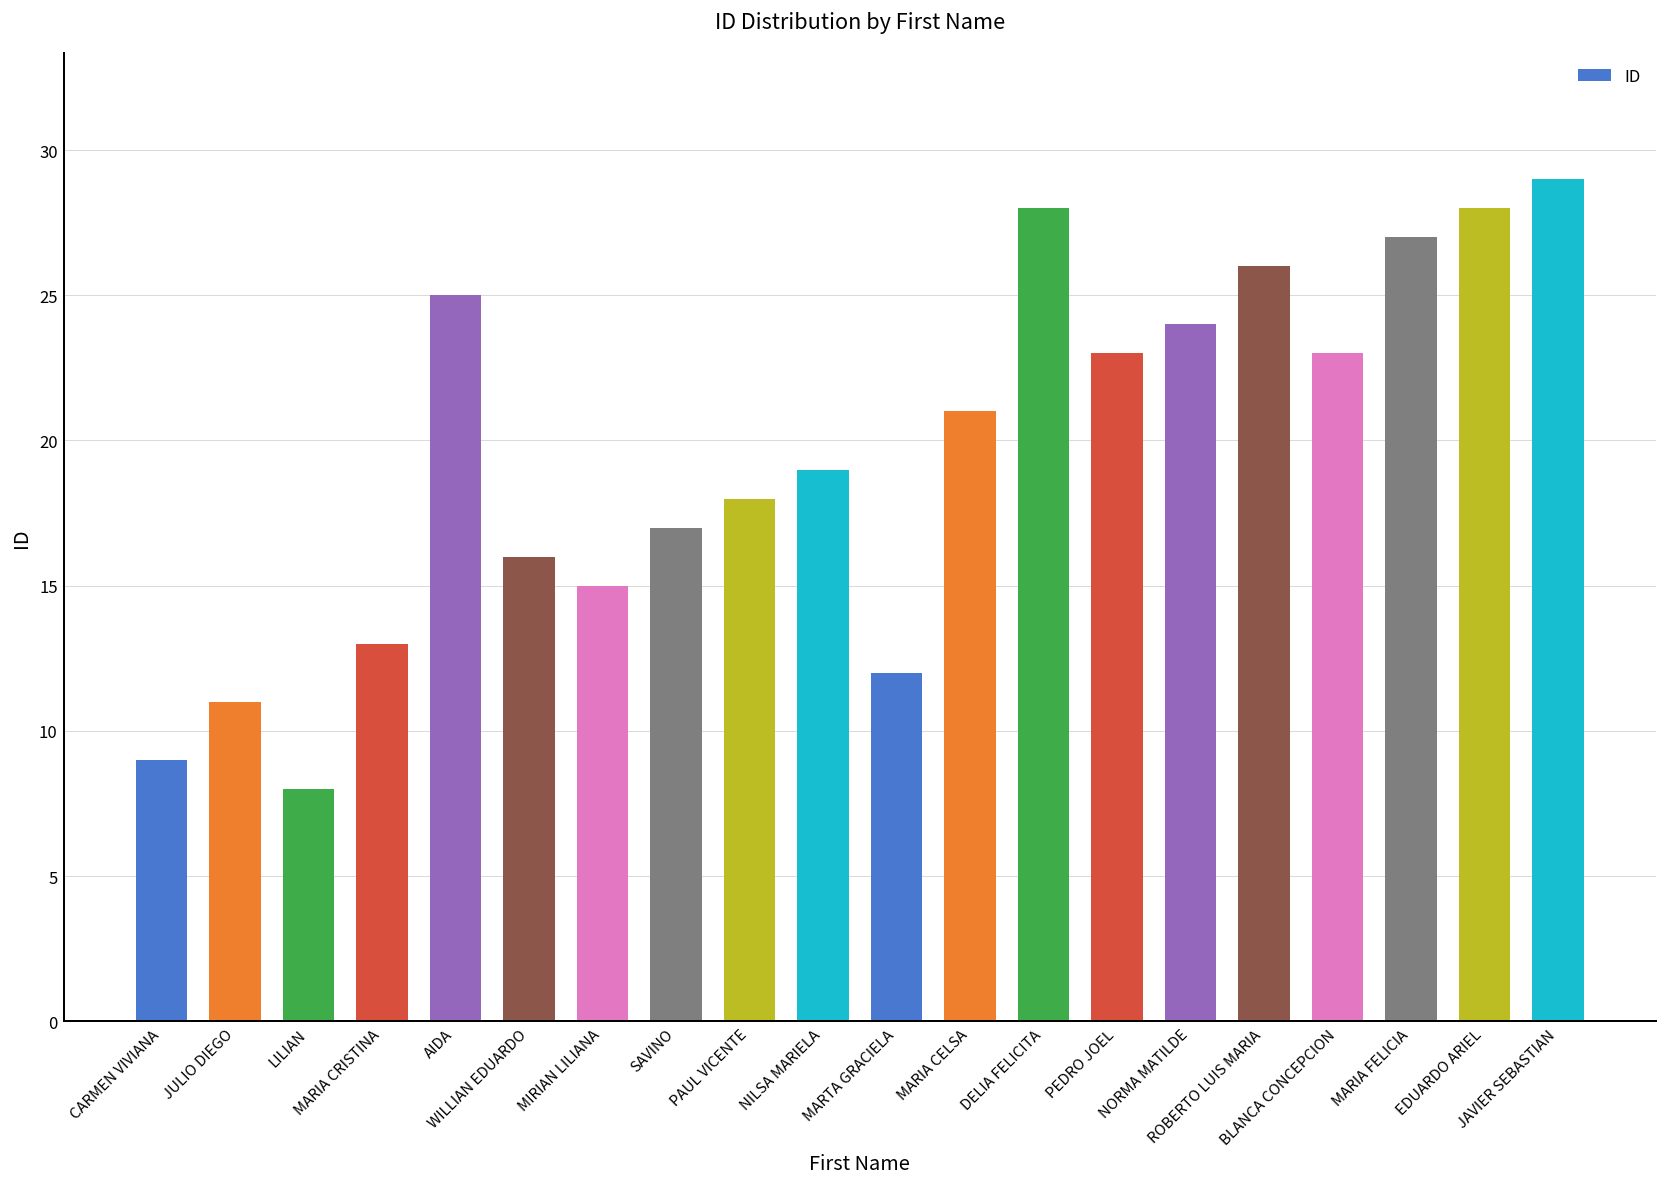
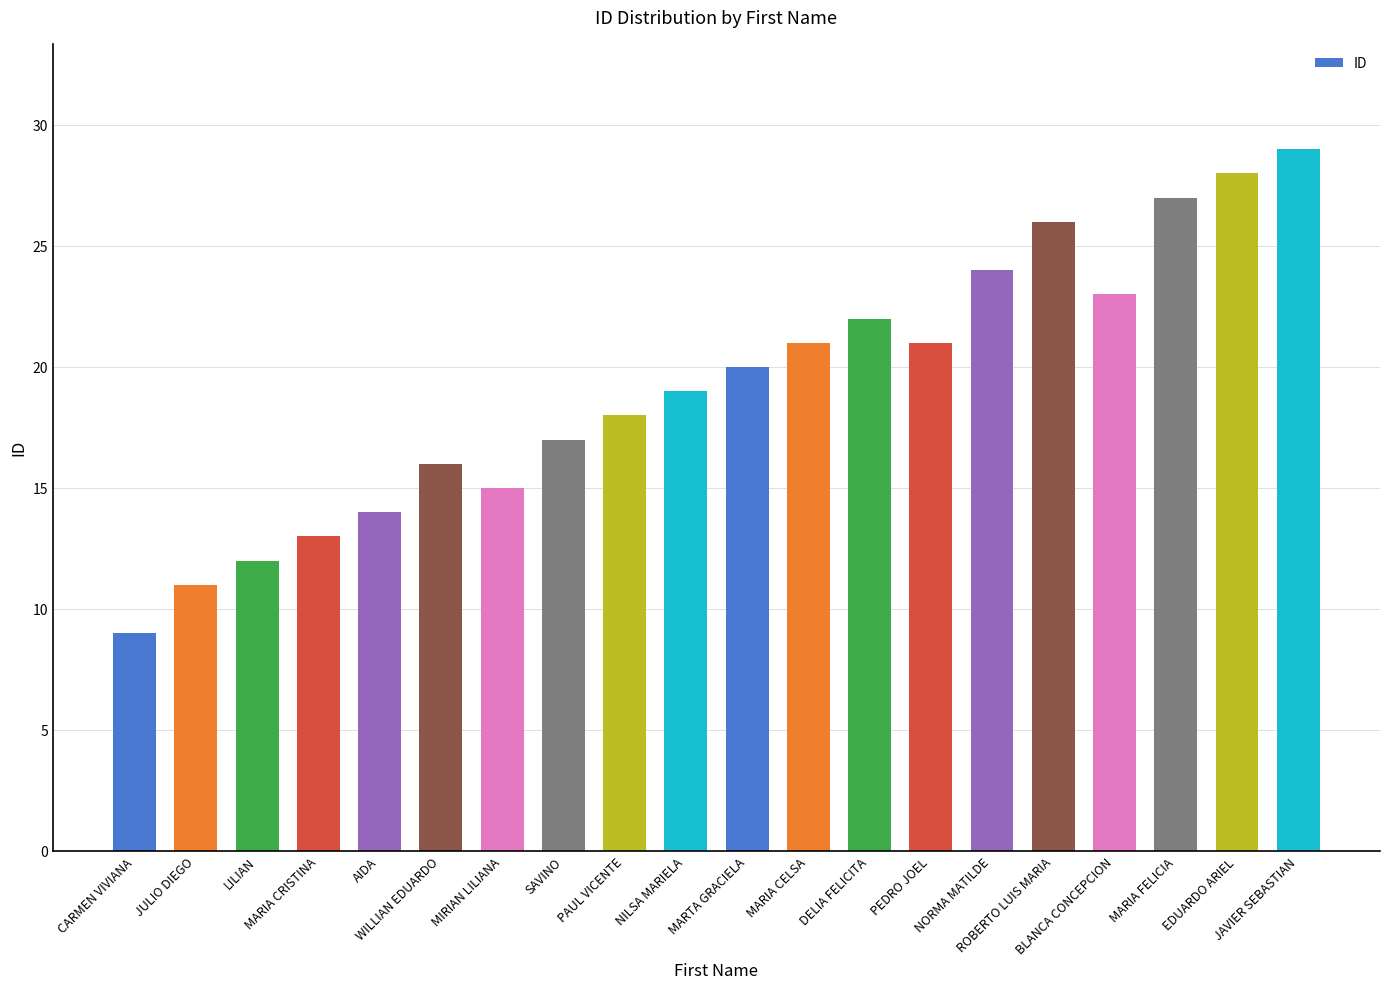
  {
    "CARMEN VIVIANA": 9,
    "JULIO DIEGO": 11,
-   "LILIAN": 8,
+   "LILIAN": 12,
    "MARIA CRISTINA": 13,
-   "AIDA": 25,
+   "AIDA": 14,
    "WILLIAN EDUARDO": 16,
    "MIRIAN LILIANA": 15,
    "SAVINO": 17,
    "PAUL VICENTE": 18,
    "NILSA MARIELA": 19,
-   "MARTA GRACIELA": 12,
+   "MARTA GRACIELA": 20,
    "MARIA CELSA": 21,
-   "DELIA FELICITA": 28,
-   "PEDRO JOEL": 23,
+   "DELIA FELICITA": 22,
+   "PEDRO JOEL": 21,
    "NORMA MATILDE": 24,
    "ROBERTO LUIS MARIA": 26,
    "BLANCA CONCEPCION": 23,
    "MARIA FELICIA": 27,
    "EDUARDO ARIEL": 28,
    "JAVIER SEBASTIAN": 29
  }
